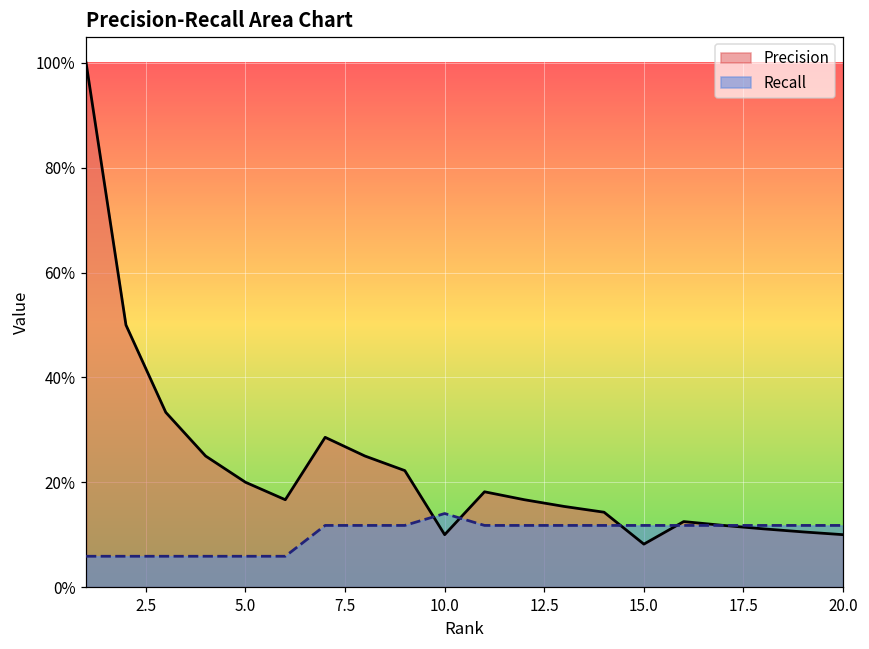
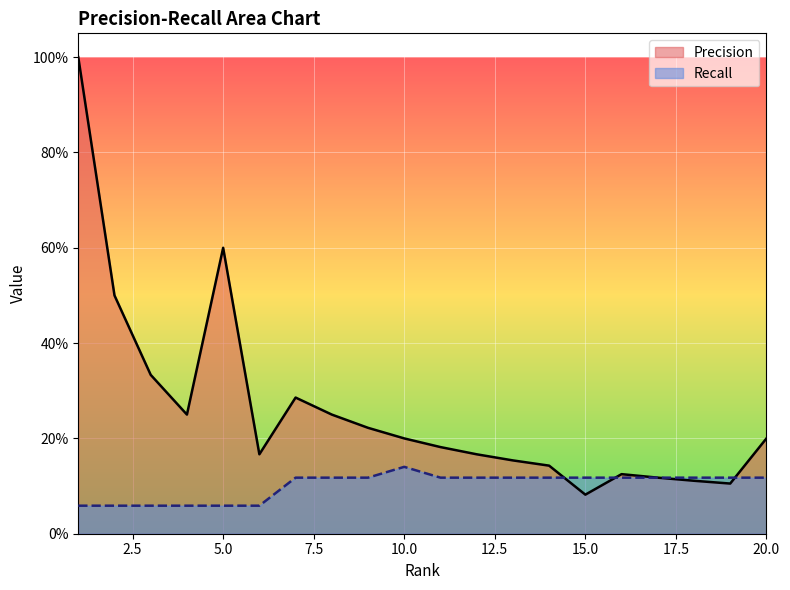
  {
    "Precision": {
-     "5.0": "20%",
-     "10.0": "10%",
+     "5.0": "60%",
+     "10.0": "20%",
      "15.0": "8%",
-     "20.0": "10%"
+     "20.0": "20%"
    },
    "Recall": {
      "5.0": "6%",
      "10.0": "14%",
      "15.0": "12%",
      "20.0": "12%"
    }
  }
